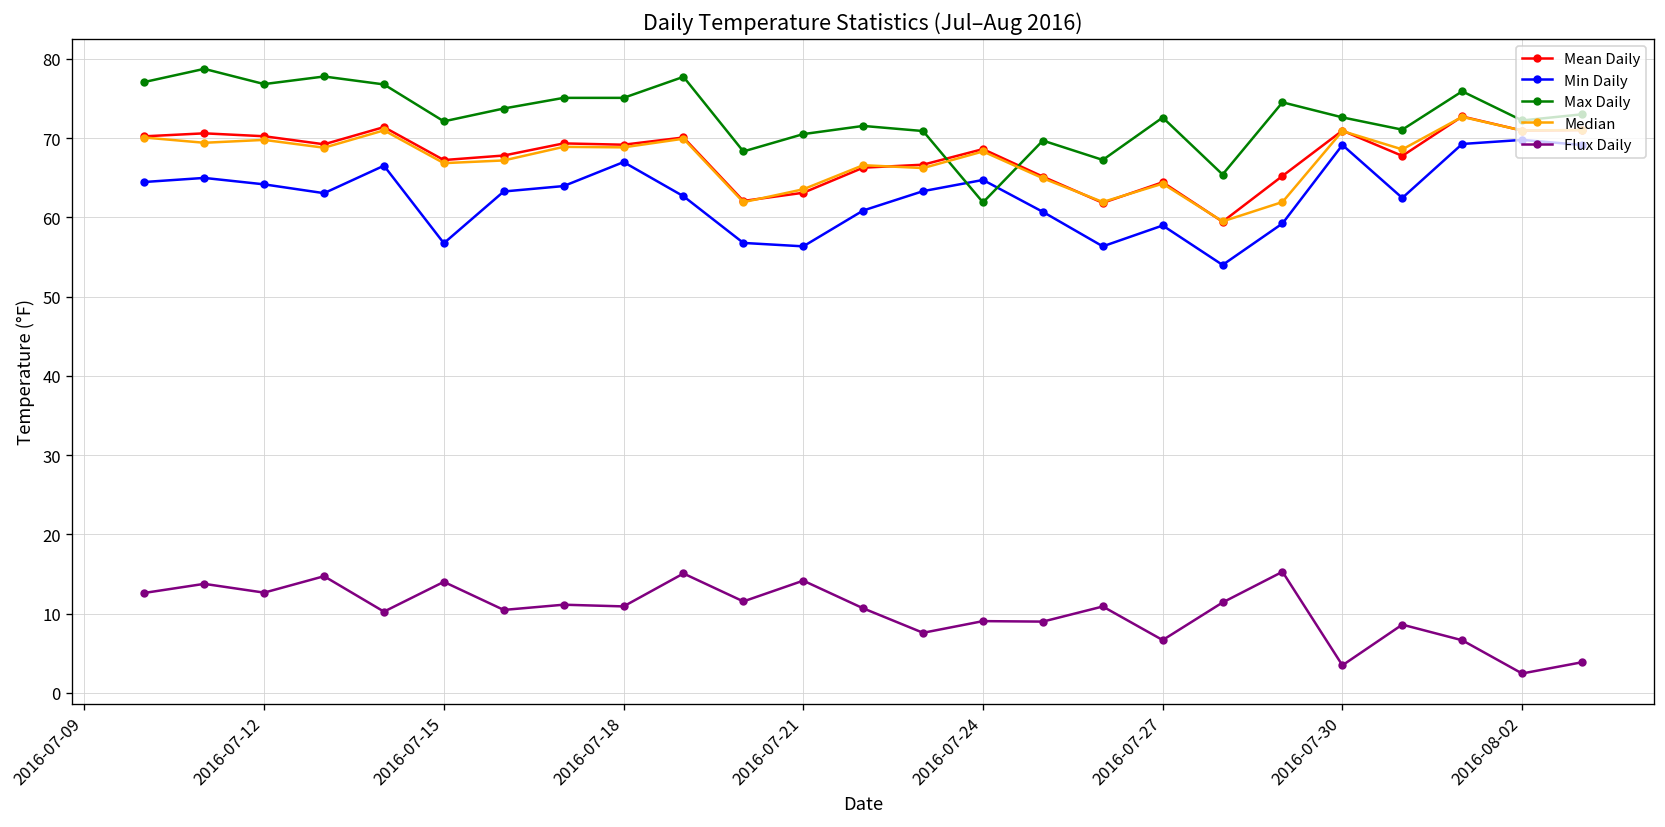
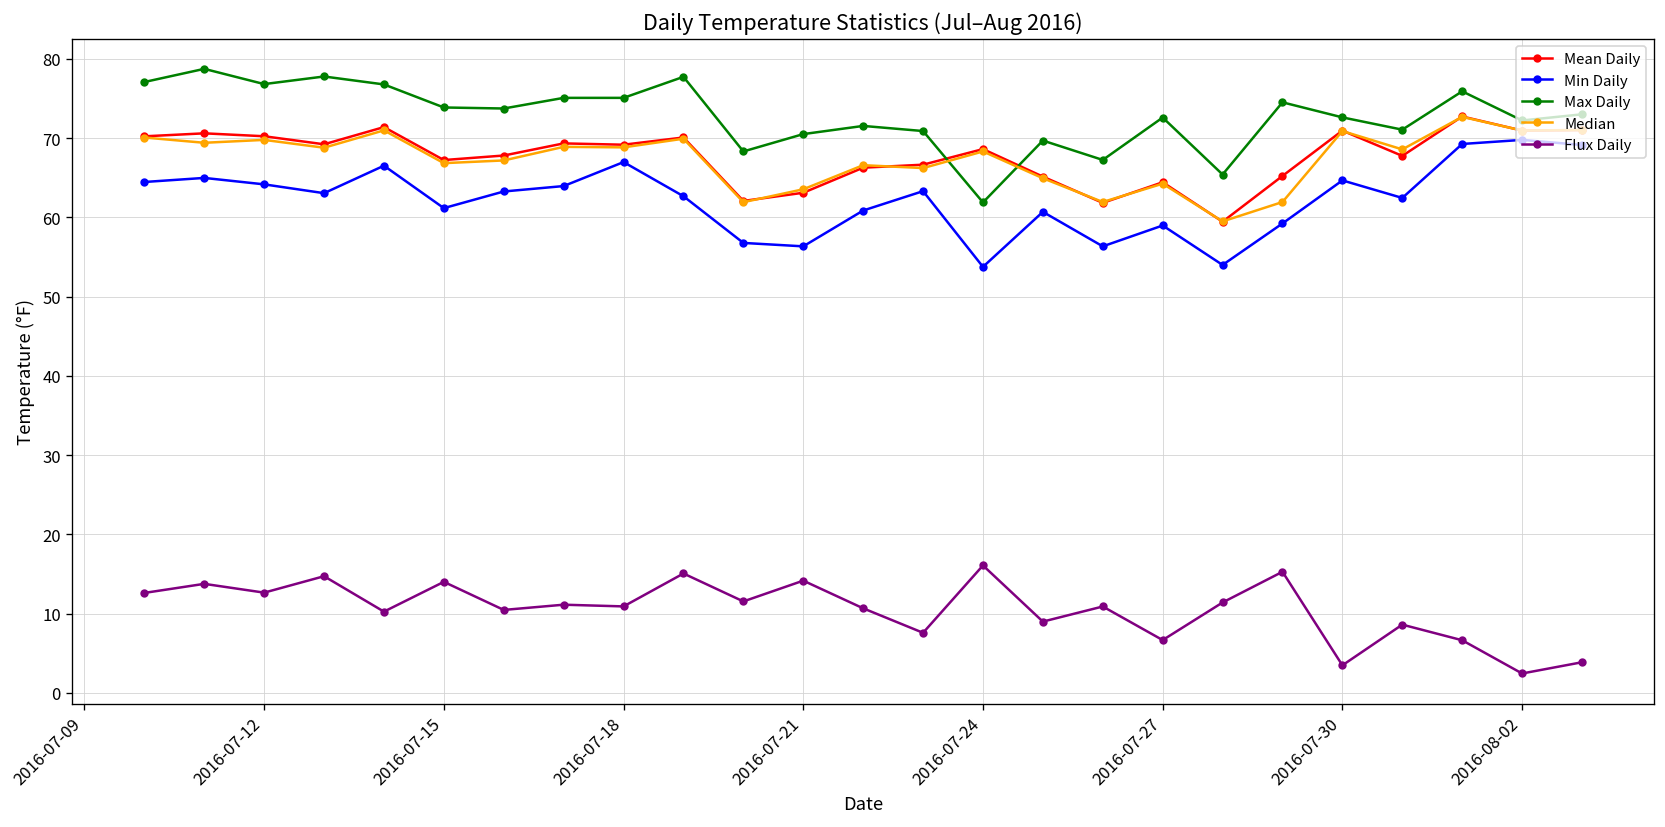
  {
    "Mean Daily": {
      "2016-07-12": 70,
      "2016-07-15": 67,
      "2016-07-21": 63
    },
    "Min Daily": {
      "2016-07-12": 64,
-     "2016-07-15": 57,
+     "2016-07-15": 61,
      "2016-07-18": 67,
      "2016-07-21": 56,
-     "2016-07-24": 65,
+     "2016-07-24": 54,
      "2016-07-27": 59,
-     "2016-07-30": 69
+     "2016-07-30": 65
    },
    "Max Daily": {
      "2016-07-12": 77,
-     "2016-07-15": 72,
+     "2016-07-15": 74,
      "2016-07-18": 75,
      "2016-07-21": 71,
      "2016-07-24": 62,
      "2016-07-27": 73,
      "2016-07-30": 73
    },
    "Median": {
      "2016-07-12": 70,
      "2016-07-15": 67,
      "2016-07-21": 64
    },
    "Flux Daily": {
      "2016-07-12": 13,
      "2016-07-15": 14,
      "2016-07-18": 11,
      "2016-07-21": 14,
-     "2016-07-24": 9,
+     "2016-07-24": 16,
      "2016-07-27": 7,
      "2016-07-30": 3,
      "2016-08-02": 2
    }
  }
